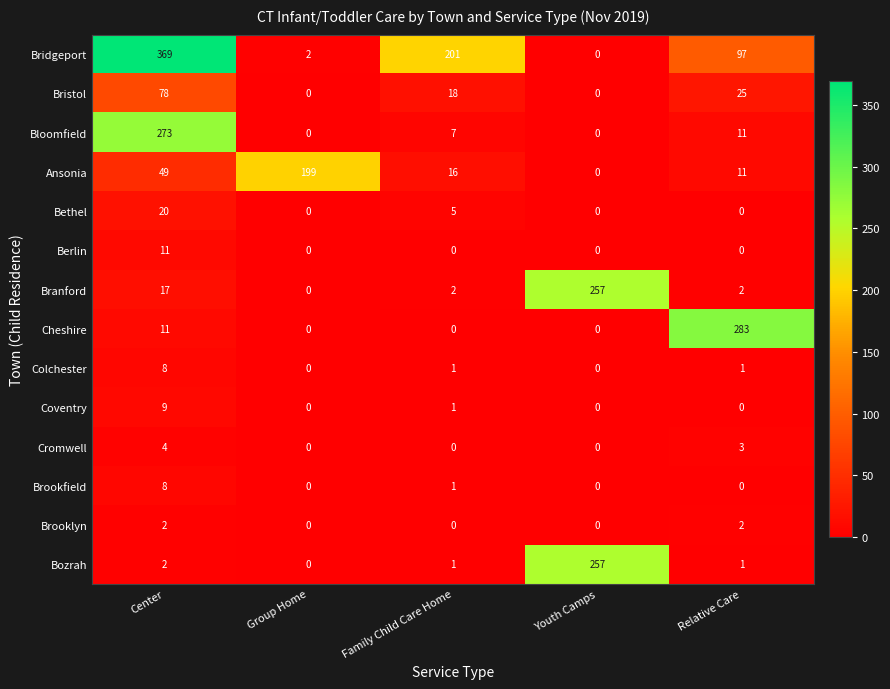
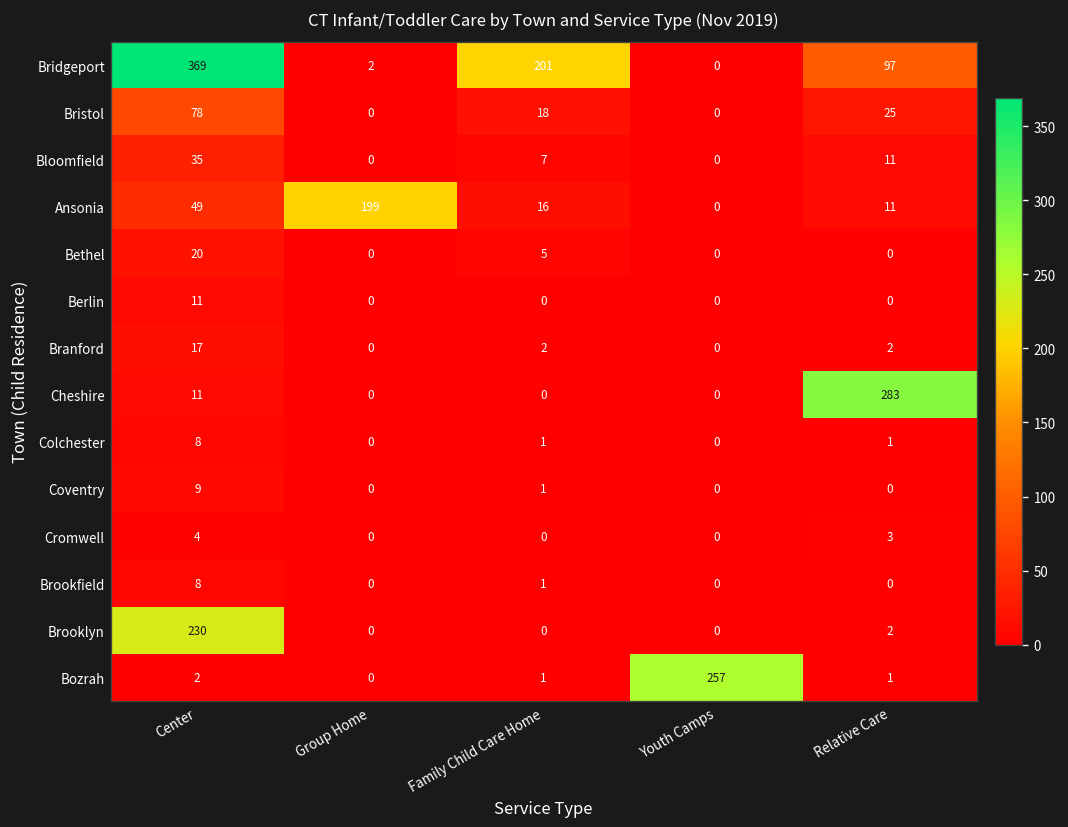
  {
    "Bridgeport": {
      "Center": 369,
      "Group Home": 2,
      "Family Child Care Home": 201,
      "Youth Camps": 0,
      "Relative Care": 97
    },
    "Bristol": {
      "Center": 78,
      "Group Home": 0,
      "Family Child Care Home": 18,
      "Youth Camps": 0,
      "Relative Care": 25
    },
    "Bloomfield": {
-     "Center": 273,
+     "Center": 35,
      "Group Home": 0,
      "Family Child Care Home": 7,
      "Youth Camps": 0,
      "Relative Care": 11
    },
    "Ansonia": {
      "Center": 49,
      "Group Home": 199,
      "Family Child Care Home": 16,
      "Youth Camps": 0,
      "Relative Care": 11
    },
    "Bethel": {
      "Center": 20,
      "Group Home": 0,
      "Family Child Care Home": 5,
      "Youth Camps": 0,
      "Relative Care": 0
    },
    "Berlin": {
      "Center": 11,
      "Group Home": 0,
      "Family Child Care Home": 0,
      "Youth Camps": 0,
      "Relative Care": 0
    },
    "Branford": {
      "Center": 17,
      "Group Home": 0,
      "Family Child Care Home": 2,
-     "Youth Camps": 257,
+     "Youth Camps": 0,
      "Relative Care": 2
    },
    "Cheshire": {
      "Center": 11,
      "Group Home": 0,
      "Family Child Care Home": 0,
      "Youth Camps": 0,
      "Relative Care": 283
    },
    "Colchester": {
      "Center": 8,
      "Group Home": 0,
      "Family Child Care Home": 1,
      "Youth Camps": 0,
      "Relative Care": 1
    },
    "Coventry": {
      "Center": 9,
      "Group Home": 0,
      "Family Child Care Home": 1,
      "Youth Camps": 0,
      "Relative Care": 0
    },
    "Cromwell": {
      "Center": 4,
      "Group Home": 0,
      "Family Child Care Home": 0,
      "Youth Camps": 0,
      "Relative Care": 3
    },
    "Brookfield": {
      "Center": 8,
      "Group Home": 0,
      "Family Child Care Home": 1,
      "Youth Camps": 0,
      "Relative Care": 0
    },
    "Brooklyn": {
-     "Center": 2,
+     "Center": 230,
      "Group Home": 0,
      "Family Child Care Home": 0,
      "Youth Camps": 0,
      "Relative Care": 2
    },
    "Bozrah": {
      "Center": 2,
      "Group Home": 0,
      "Family Child Care Home": 1,
      "Youth Camps": 257,
      "Relative Care": 1
    }
  }
